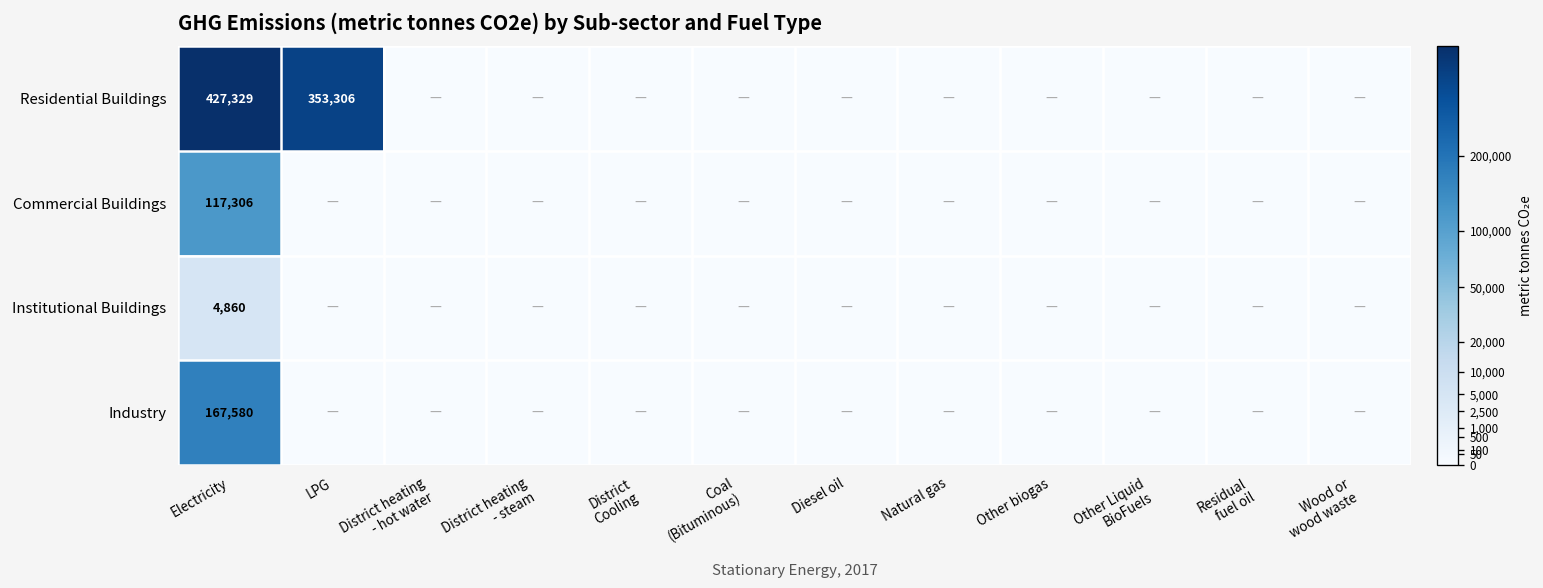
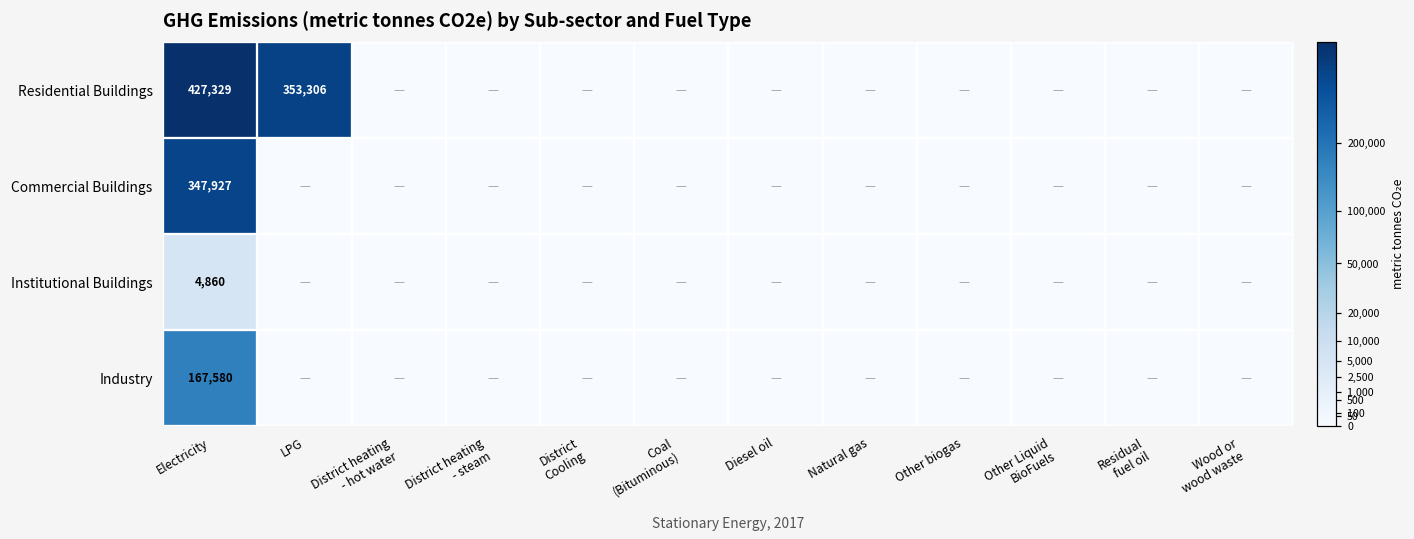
  {
    "Residential Buildings": {
      "Electricity": "427,329",
      "LPG": "353,306"
    },
    "Commercial Buildings": {
-     "Electricity": "117,306"
+     "Electricity": "347,927"
    },
    "Institutional Buildings": {
      "Electricity": "4,860"
    },
    "Industry": {
      "Electricity": "167,580"
    }
  }
